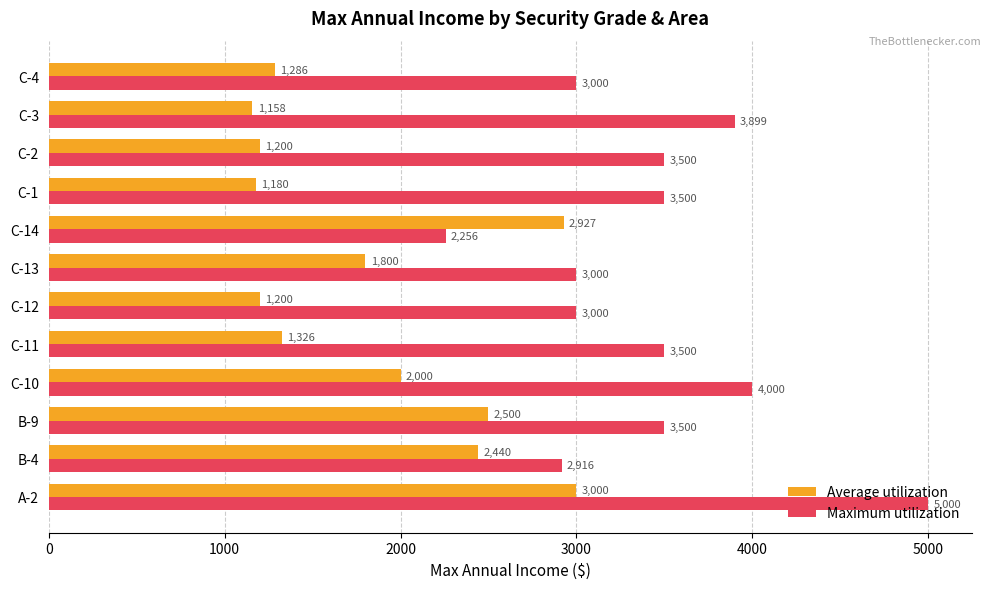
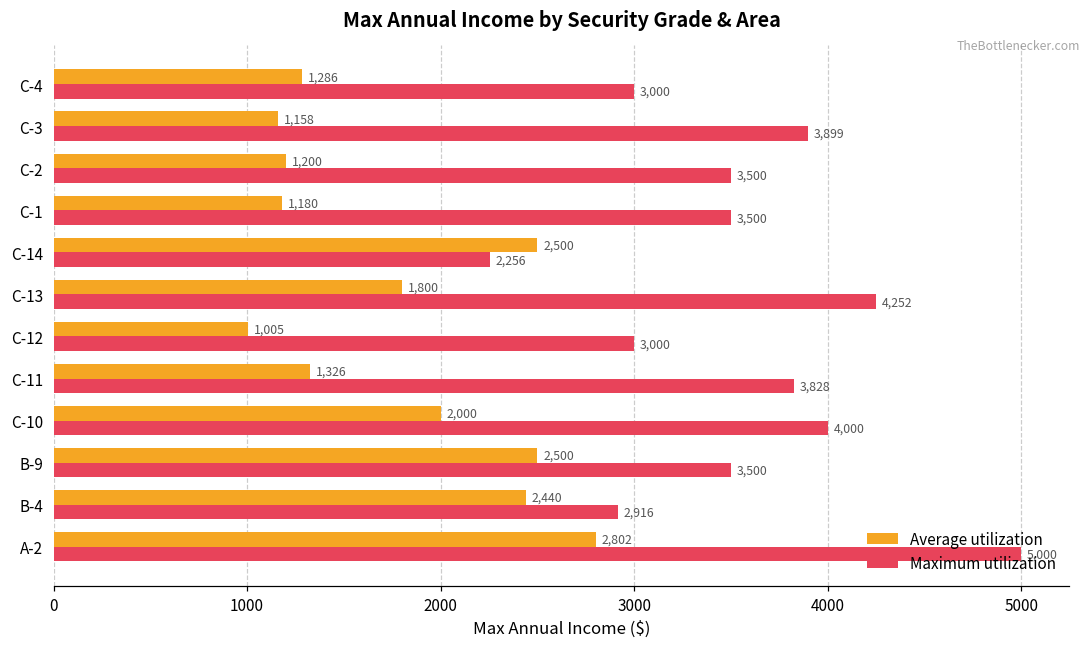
  {
    "Average utilization": {
      "C-4": "1,286",
      "C-3": "1,158",
      "C-2": "1,200",
      "C-1": "1,180",
-     "C-14": "2,927",
+     "C-14": "2,500",
      "C-13": "1,800",
-     "C-12": "1,200",
+     "C-12": "1,005",
      "C-11": "1,326",
      "C-10": "2,000",
      "B-9": "2,500",
      "B-4": "2,440",
-     "A-2": "3,000"
+     "A-2": "2,802"
    },
    "Maximum utilization": {
      "C-4": "3,000",
      "C-3": "3,899",
      "C-2": "3,500",
      "C-1": "3,500",
      "C-14": "2,256",
-     "C-13": "3,000",
+     "C-13": "4,252",
      "C-12": "3,000",
-     "C-11": "3,500",
+     "C-11": "3,828",
      "C-10": "4,000",
      "B-9": "3,500",
      "B-4": "2,916",
      "A-2": "5,000"
    }
  }
